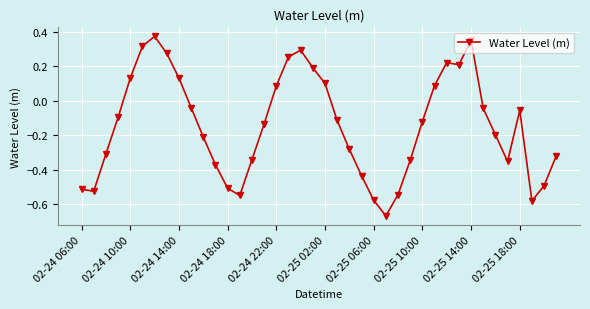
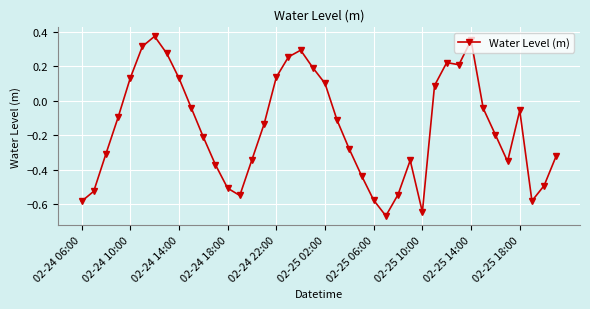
  {
-   "02-24 06:00": -0.51,
+   "02-24 06:00": -0.58,
    "02-24 10:00": 0.13,
    "02-24 14:00": 0.13,
    "02-24 18:00": -0.51,
-   "02-24 22:00": 0.09,
+   "02-24 22:00": 0.14,
    "02-25 02:00": 0.10,
    "02-25 06:00": -0.58,
-   "02-25 10:00": -0.12,
+   "02-25 10:00": -0.65,
    "02-25 18:00": -0.06
  }
